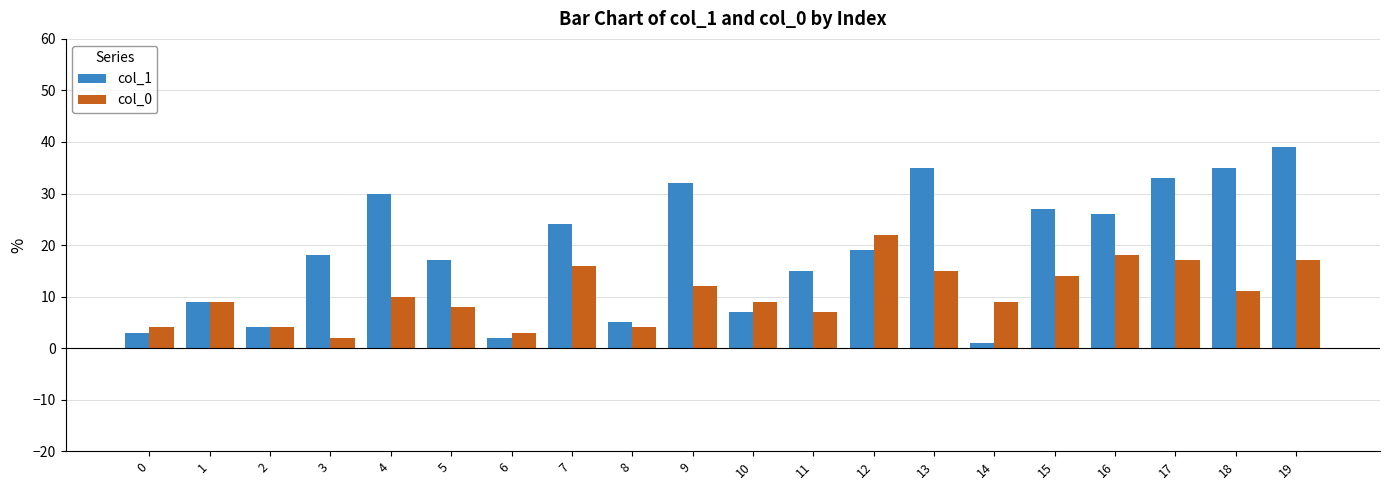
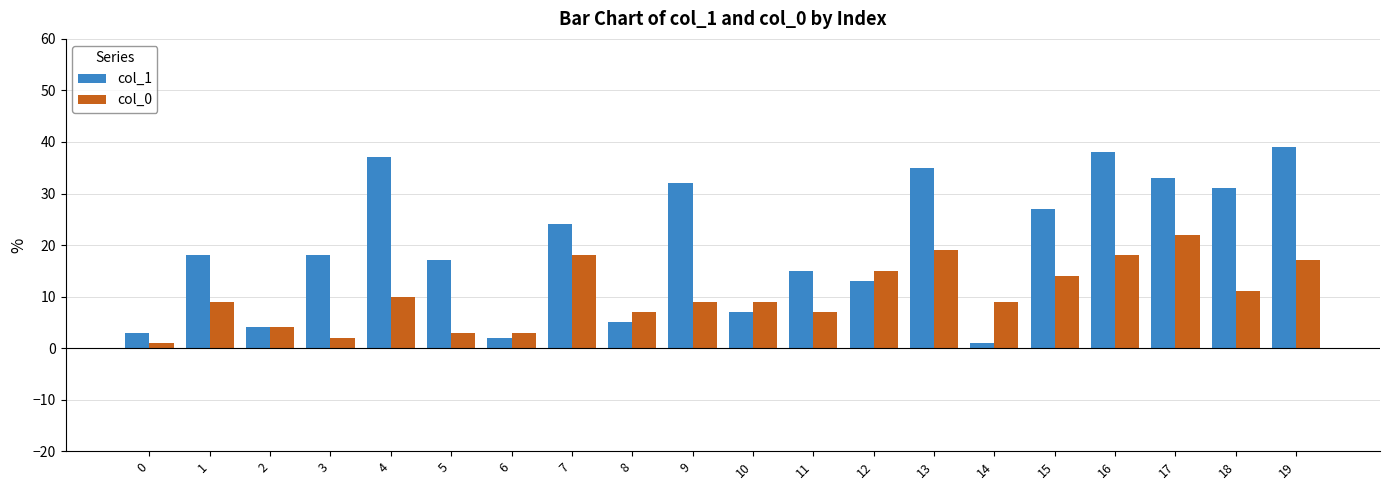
  {
    "col_1": {
      "0": 3,
-     "1": 9,
+     "1": 18,
      "2": 4,
      "3": 18,
-     "4": 30,
+     "4": 37,
      "5": 17,
      "6": 2,
      "7": 24,
      "8": 5,
      "9": 32,
      "10": 7,
      "11": 15,
-     "12": 19,
+     "12": 13,
      "13": 35,
      "14": 1,
      "15": 27,
-     "16": 26,
+     "16": 38,
      "17": 33,
-     "18": 35,
+     "18": 31,
      "19": 39
    },
    "col_0": {
-     "0": 4,
+     "0": 1,
      "1": 9,
      "2": 4,
      "3": 2,
      "4": 10,
-     "5": 8,
+     "5": 3,
      "6": 3,
-     "7": 16,
-     "8": 4,
-     "9": 12,
+     "7": 18,
+     "8": 7,
+     "9": 9,
      "10": 9,
      "11": 7,
-     "12": 22,
-     "13": 15,
+     "12": 15,
+     "13": 19,
      "14": 9,
      "15": 14,
      "16": 18,
-     "17": 17,
+     "17": 22,
      "18": 11,
      "19": 17
    }
  }
